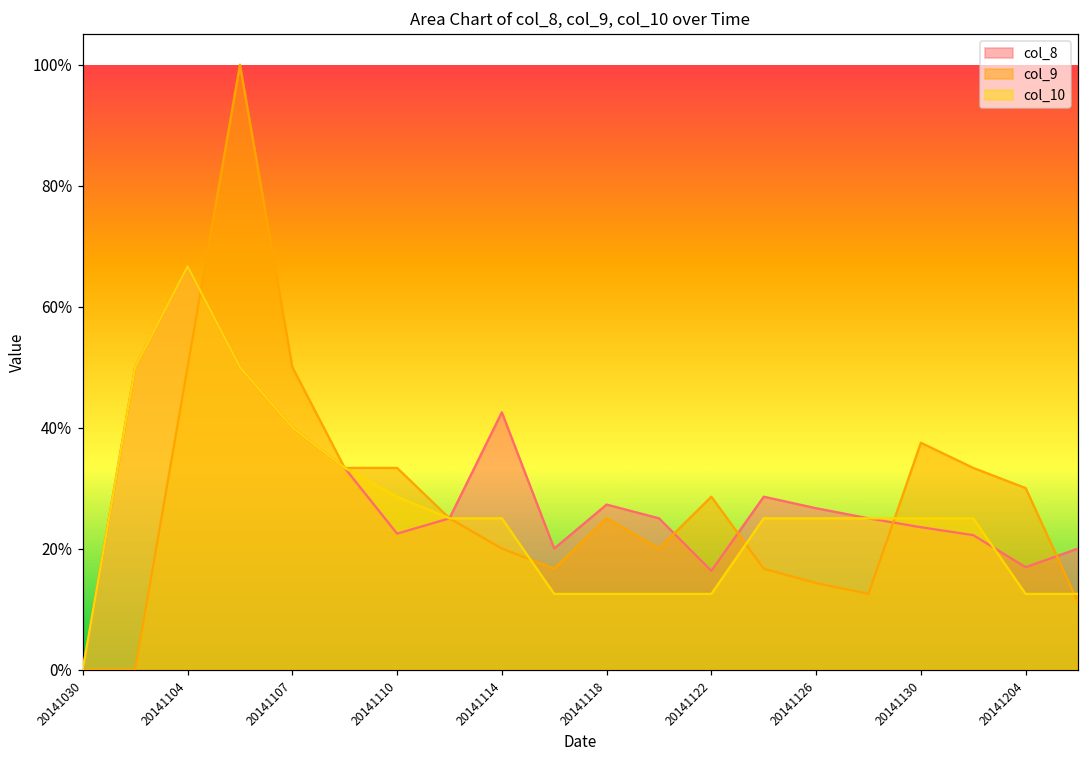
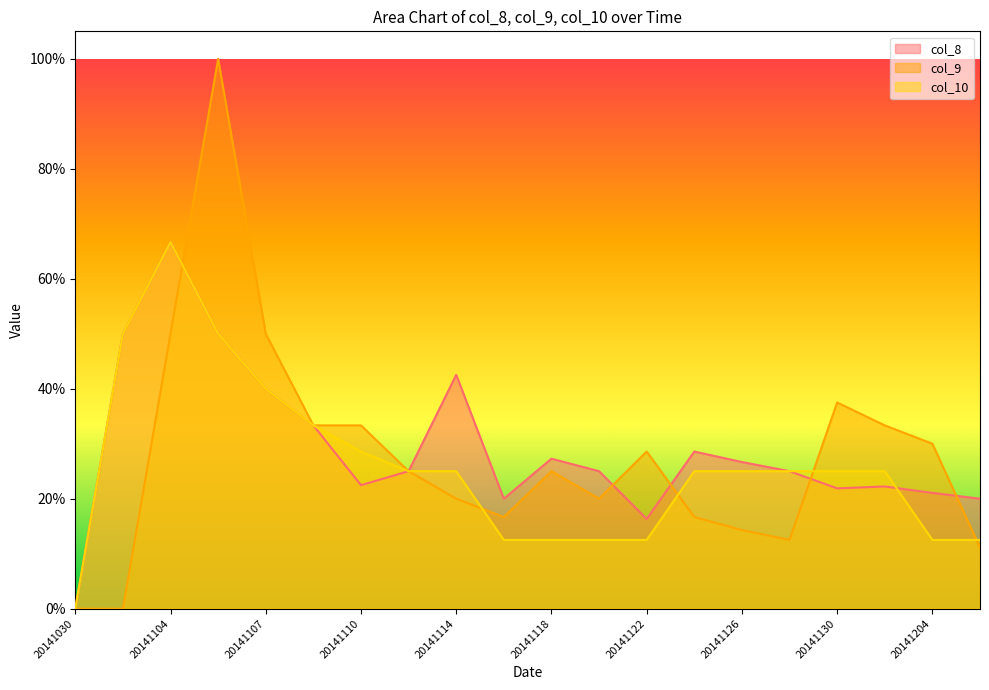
  {
    "col_8": {
      "20141110": "22%",
      "20141114": "43%",
      "20141118": "27%",
      "20141122": "16%",
      "20141126": "27%",
-     "20141130": "24%",
-     "20141204": "17%"
+     "20141130": "22%",
+     "20141204": "21%"
    }
  }
